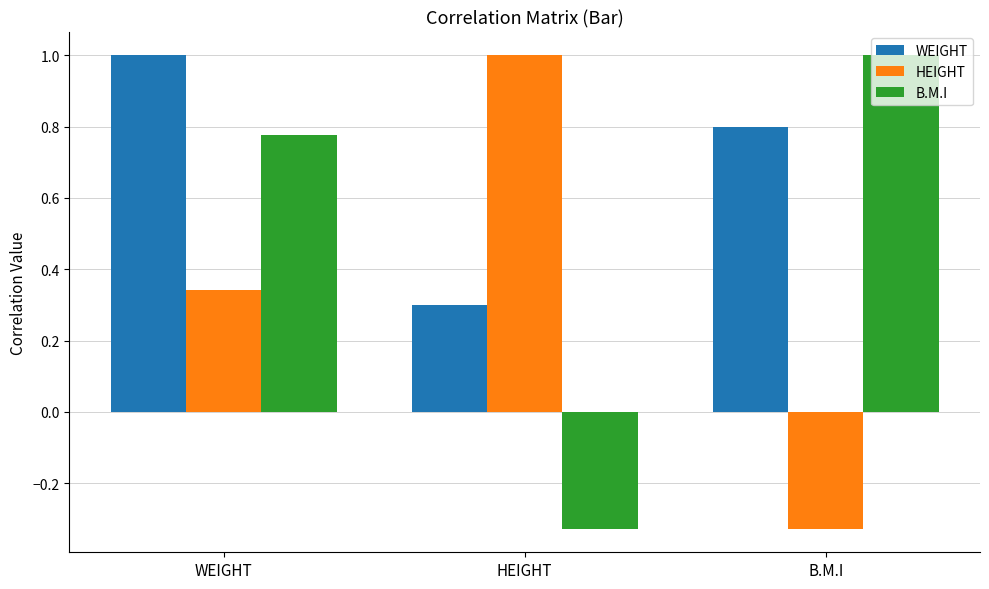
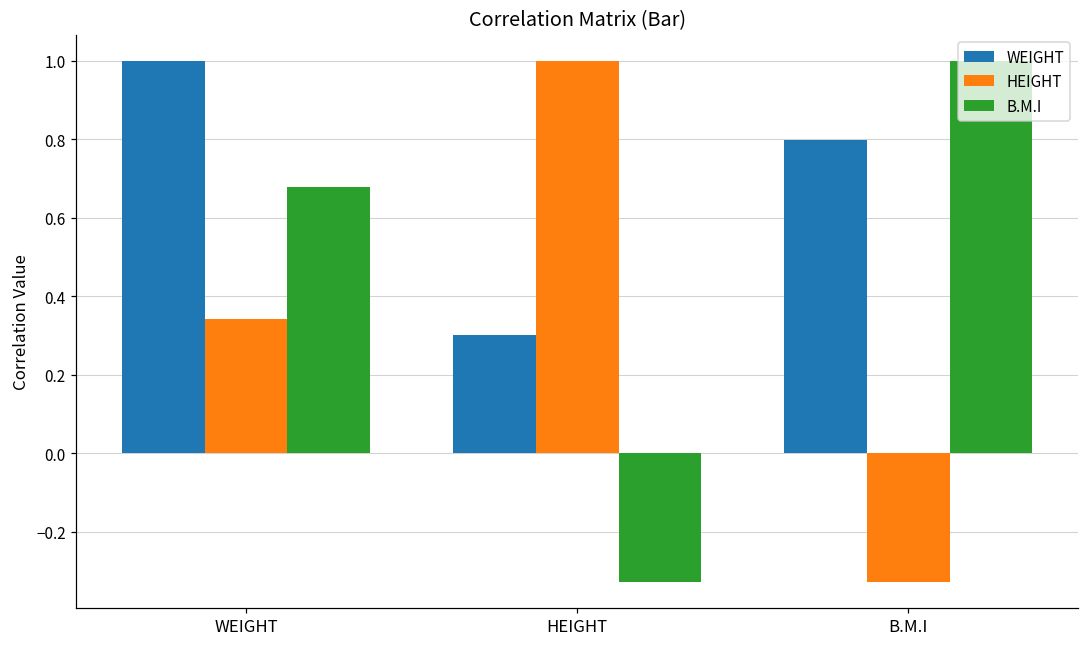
  {
    "WEIGHT": {
      "WEIGHT": 1.00,
      "HEIGHT": 0.30,
      "B.M.I": 0.80
    },
    "HEIGHT": {
      "WEIGHT": 0.34,
      "HEIGHT": 1.00,
      "B.M.I": -0.33
    },
    "B.M.I": {
-     "WEIGHT": 0.78,
+     "WEIGHT": 0.68,
      "HEIGHT": -0.33
    }
  }
